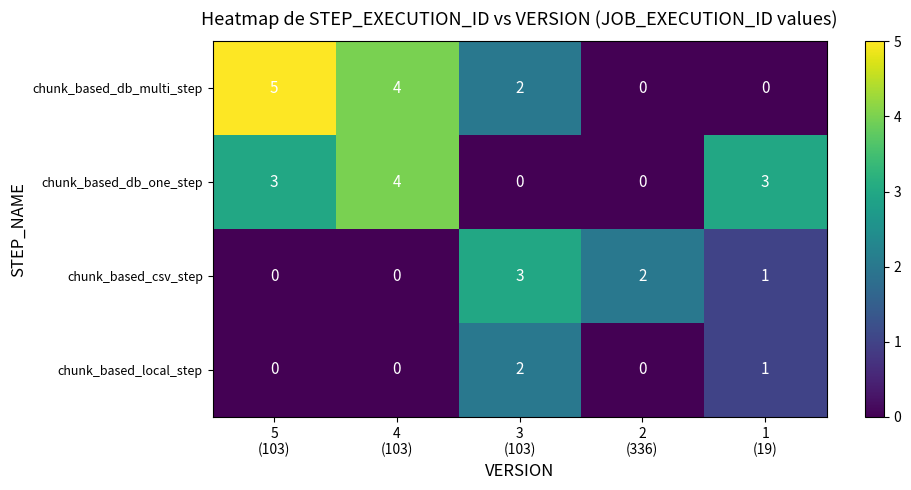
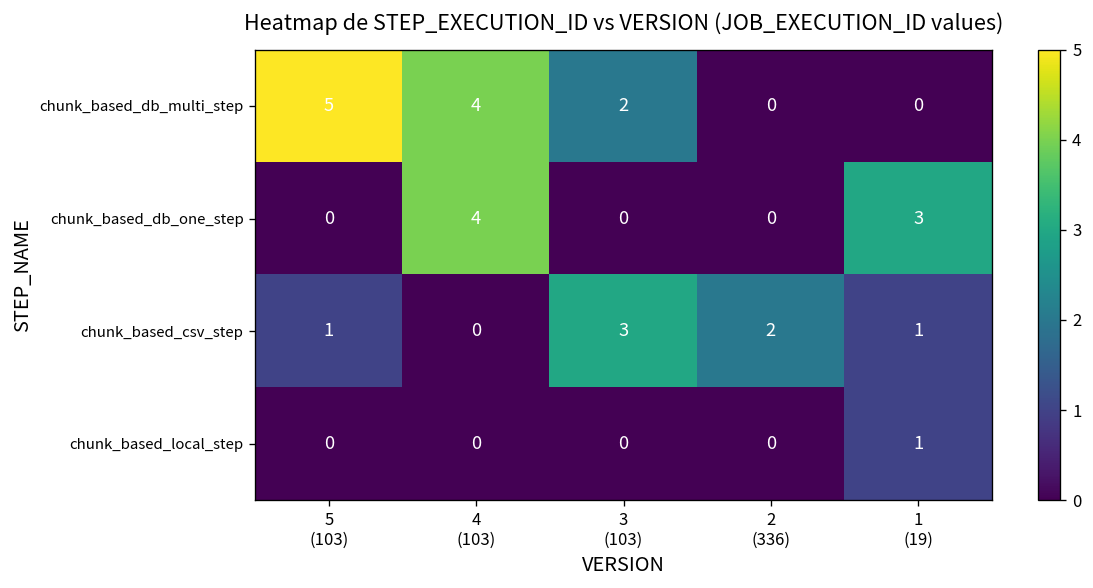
  {
    "chunk_based_db_multi_step": {
      "5 (103)": 5,
      "4 (103)": 4,
      "3 (103)": 2,
      "2 (336)": 0,
      "1 (19)": 0
    },
    "chunk_based_db_one_step": {
-     "5 (103)": 3,
+     "5 (103)": 0,
      "4 (103)": 4,
      "3 (103)": 0,
      "2 (336)": 0,
      "1 (19)": 3
    },
    "chunk_based_csv_step": {
-     "5 (103)": 0,
+     "5 (103)": 1,
      "4 (103)": 0,
      "3 (103)": 3,
      "2 (336)": 2,
      "1 (19)": 1
    },
    "chunk_based_local_step": {
      "5 (103)": 0,
      "4 (103)": 0,
-     "3 (103)": 2,
+     "3 (103)": 0,
      "2 (336)": 0,
      "1 (19)": 1
    }
  }
